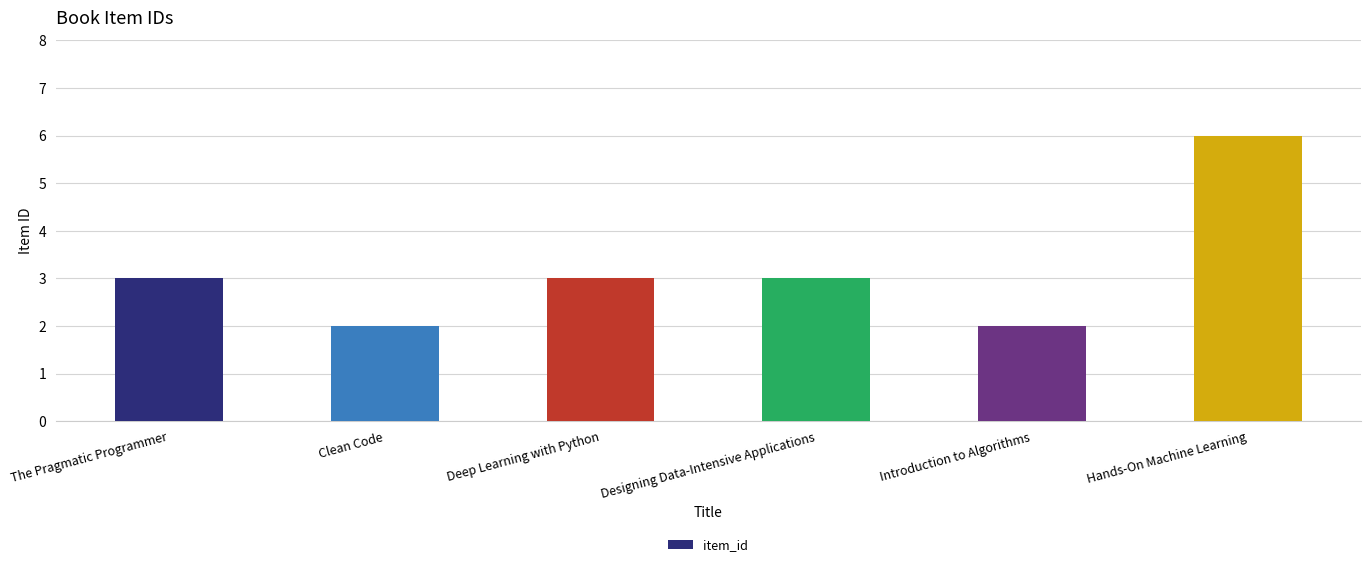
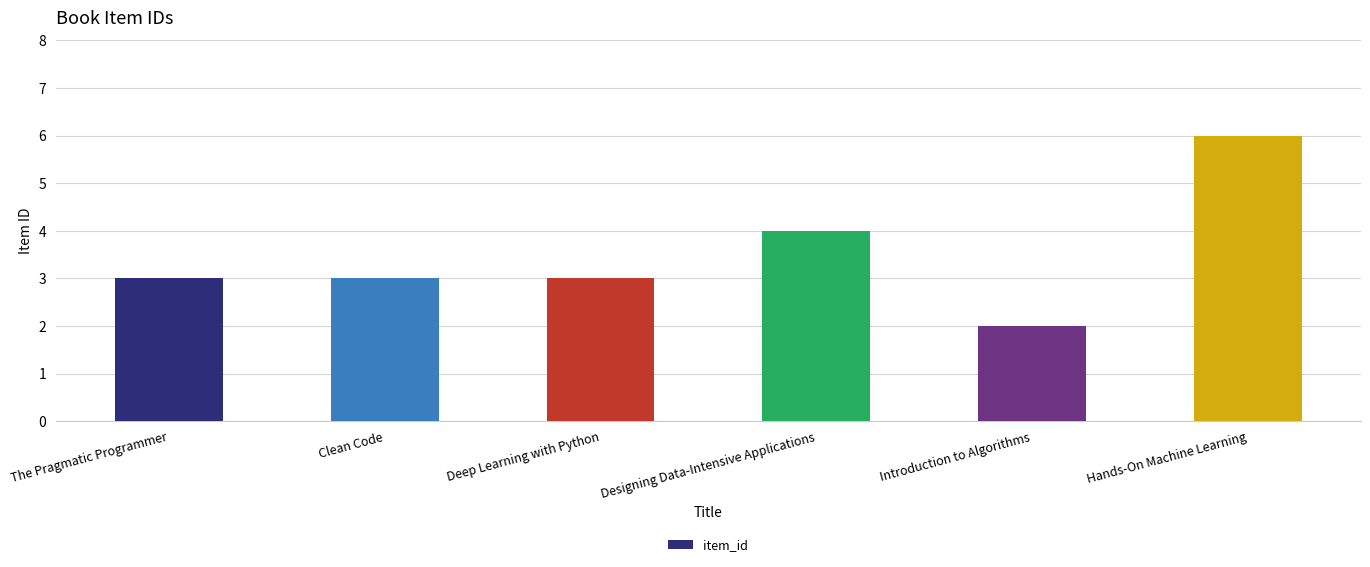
  {
    "The Pragmatic Programmer": 3,
-   "Clean Code": 2,
+   "Clean Code": 3,
    "Deep Learning with Python": 3,
-   "Designing Data-Intensive Applications": 3,
+   "Designing Data-Intensive Applications": 4,
    "Introduction to Algorithms": 2,
    "Hands-On Machine Learning": 6
  }
